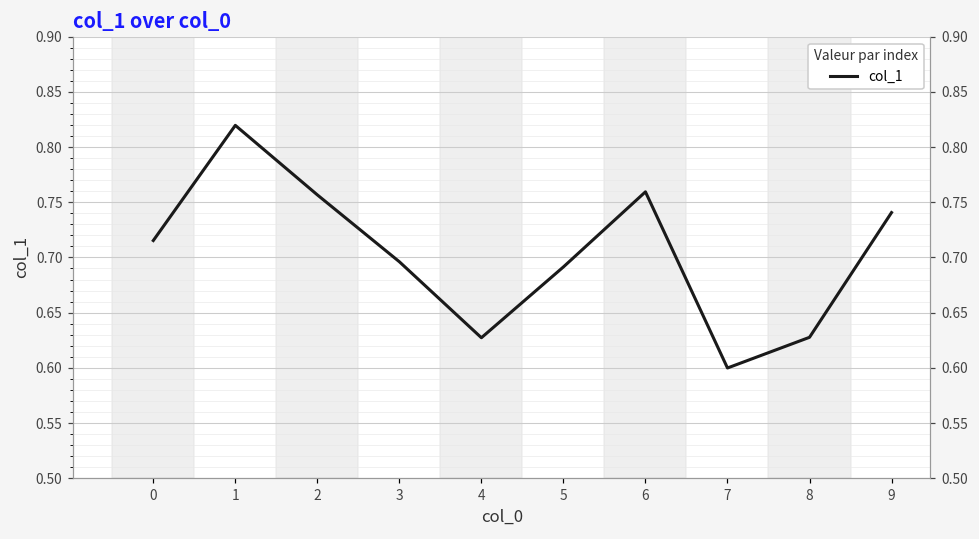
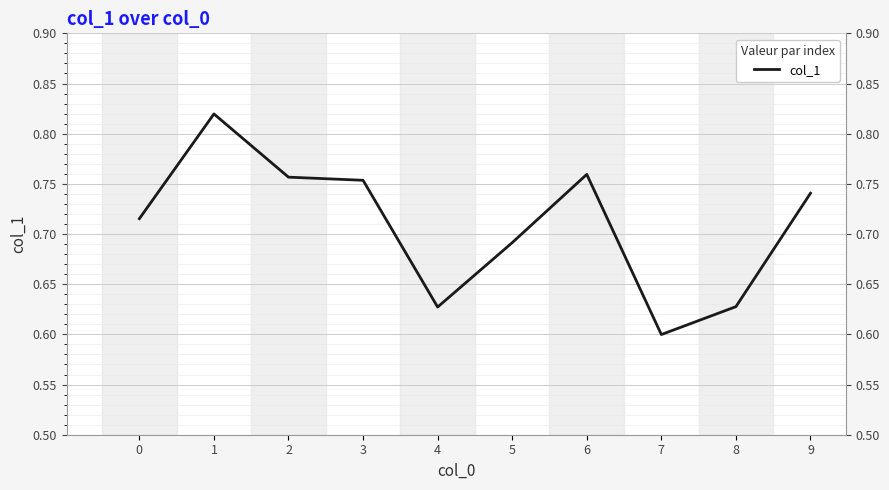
  {
    "0": 0.715,
    "1": 0.820,
    "2": 0.757,
-   "3": 0.696,
+   "3": 0.754,
    "4": 0.627,
    "5": 0.691,
    "6": 0.759,
    "7": 0.600,
    "8": 0.628,
    "9": 0.741
  }
